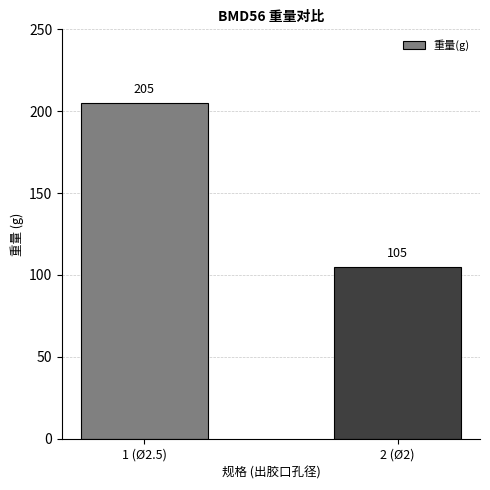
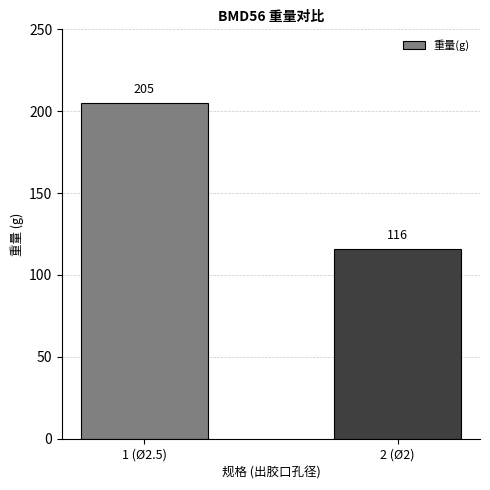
  {
    "1 (Ø2.5)": 205,
-   "2 (Ø2)": 105
+   "2 (Ø2)": 116
  }
